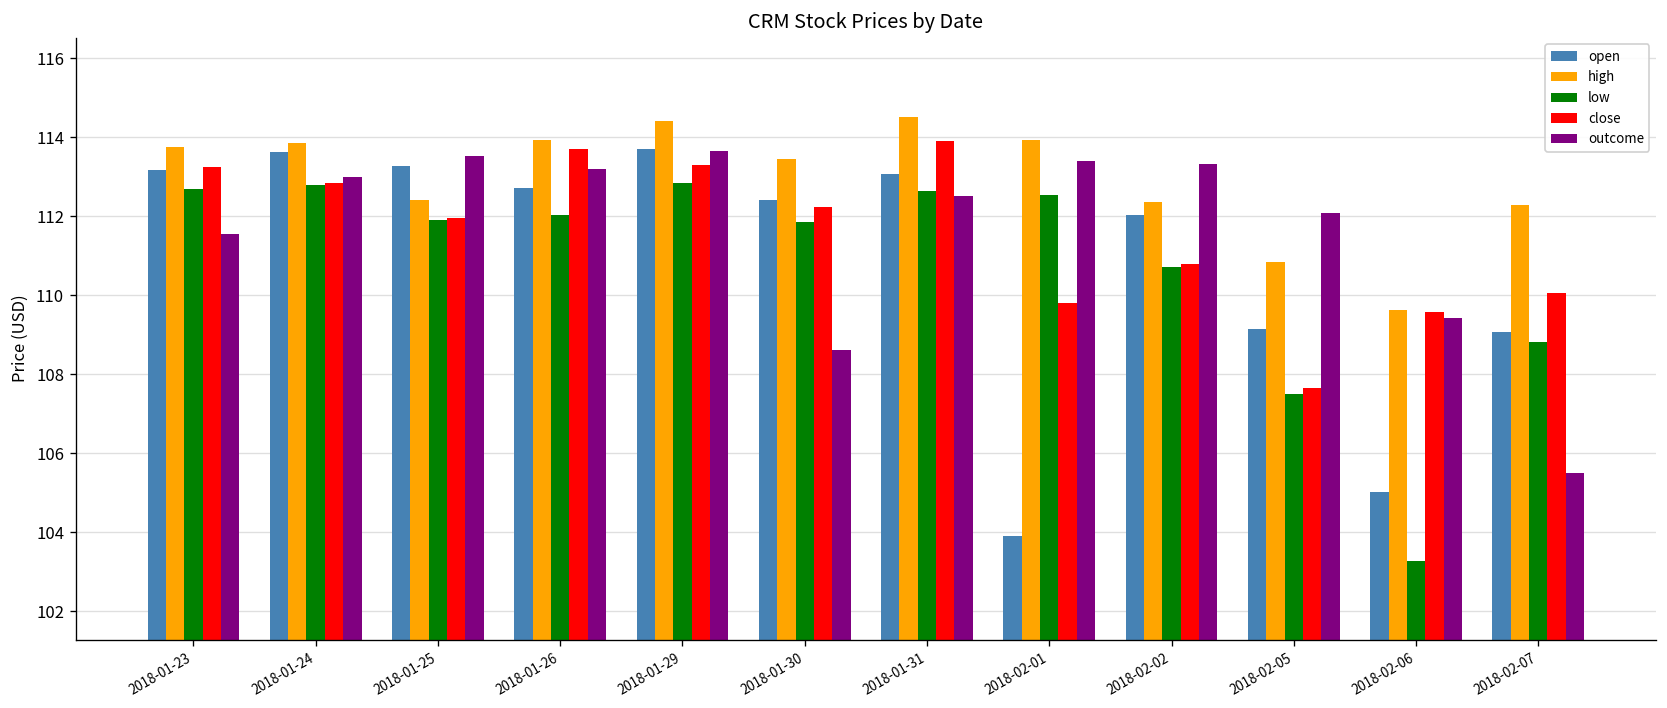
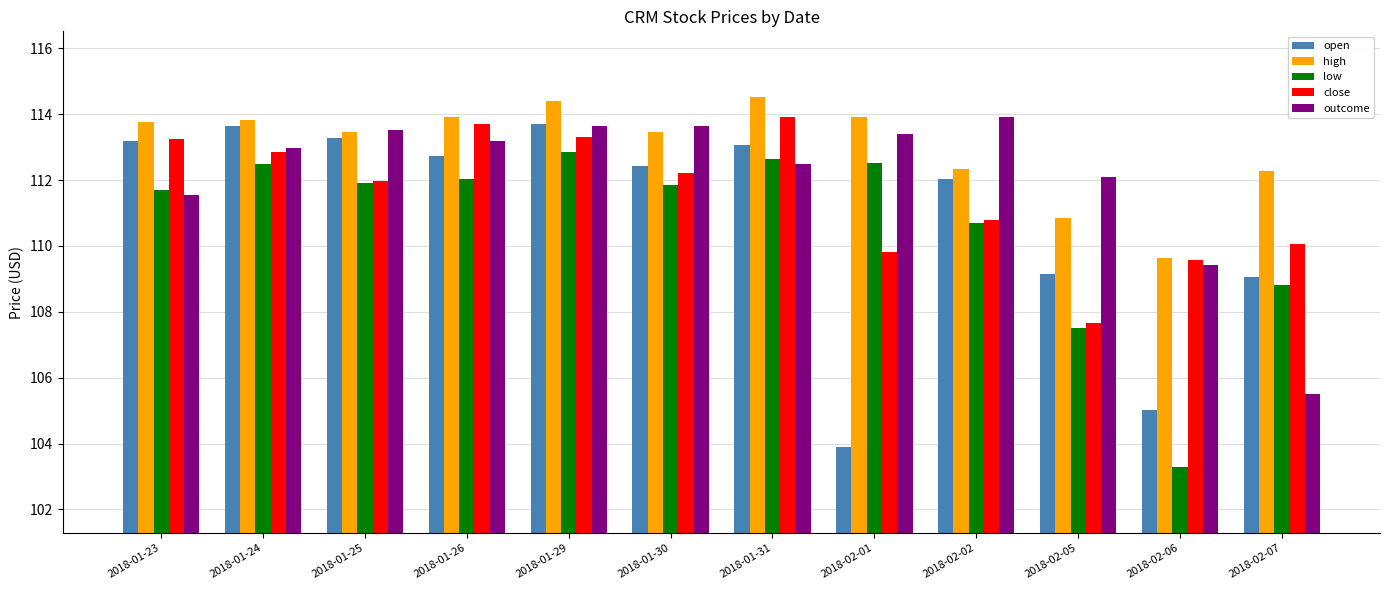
  {
    "open": {
      "2018-01-23": 113.2,
      "2018-01-24": 113.6,
      "2018-01-25": 113.3,
      "2018-01-26": 112.7,
      "2018-01-29": 113.7,
      "2018-01-30": 112.4,
      "2018-01-31": 113.1,
      "2018-02-01": 103.9,
      "2018-02-02": 112.0,
      "2018-02-05": 109.2,
      "2018-02-06": 105.0,
      "2018-02-07": 109.1
    },
    "high": {
      "2018-01-23": 113.8,
      "2018-01-24": 113.8,
-     "2018-01-25": 112.4,
+     "2018-01-25": 113.5,
      "2018-01-26": 113.9,
      "2018-01-29": 114.4,
      "2018-01-30": 113.5,
      "2018-01-31": 114.5,
      "2018-02-01": 113.9,
      "2018-02-02": 112.4,
      "2018-02-05": 110.8,
      "2018-02-06": 109.6,
      "2018-02-07": 112.3
    },
    "low": {
-     "2018-01-23": 112.7,
-     "2018-01-24": 112.8,
+     "2018-01-23": 111.7,
+     "2018-01-24": 112.5,
      "2018-01-25": 111.9,
      "2018-01-26": 112.0,
      "2018-01-29": 112.9,
      "2018-01-30": 111.8,
      "2018-01-31": 112.6,
      "2018-02-01": 112.5,
      "2018-02-02": 110.7,
      "2018-02-05": 107.5,
      "2018-02-06": 103.3,
      "2018-02-07": 108.8
    },
    "close": {
      "2018-01-23": 113.2,
      "2018-01-24": 112.9,
      "2018-01-25": 112.0,
      "2018-01-26": 113.7,
      "2018-01-29": 113.3,
      "2018-01-30": 112.2,
      "2018-01-31": 113.9,
      "2018-02-01": 109.8,
      "2018-02-02": 110.8,
      "2018-02-05": 107.7,
      "2018-02-06": 109.6,
      "2018-02-07": 110.1
    },
    "outcome": {
      "2018-01-23": 111.6,
      "2018-01-24": 113.0,
      "2018-01-25": 113.5,
      "2018-01-26": 113.2,
      "2018-01-29": 113.6,
-     "2018-01-30": 108.6,
+     "2018-01-30": 113.7,
      "2018-01-31": 112.5,
      "2018-02-01": 113.4,
-     "2018-02-02": 113.3,
+     "2018-02-02": 113.9,
      "2018-02-05": 112.1,
      "2018-02-06": 109.4,
      "2018-02-07": 105.5
    }
  }
